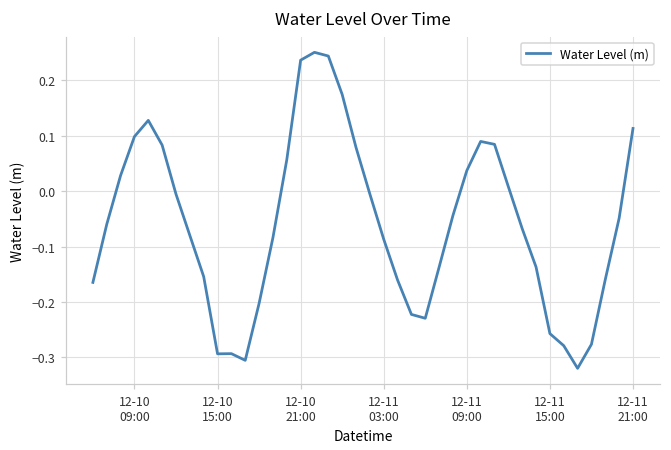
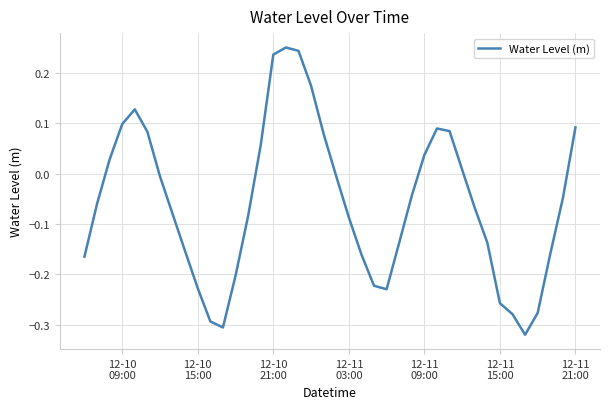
  {
    "12-10 09:00": 0.10,
-   "12-10 15:00": -0.29,
+   "12-10 15:00": -0.23,
    "12-10 21:00": 0.24,
    "12-11 03:00": -0.09,
    "12-11 09:00": 0.04,
    "12-11 15:00": -0.26,
-   "12-11 21:00": 0.11
+   "12-11 21:00": 0.09
  }
